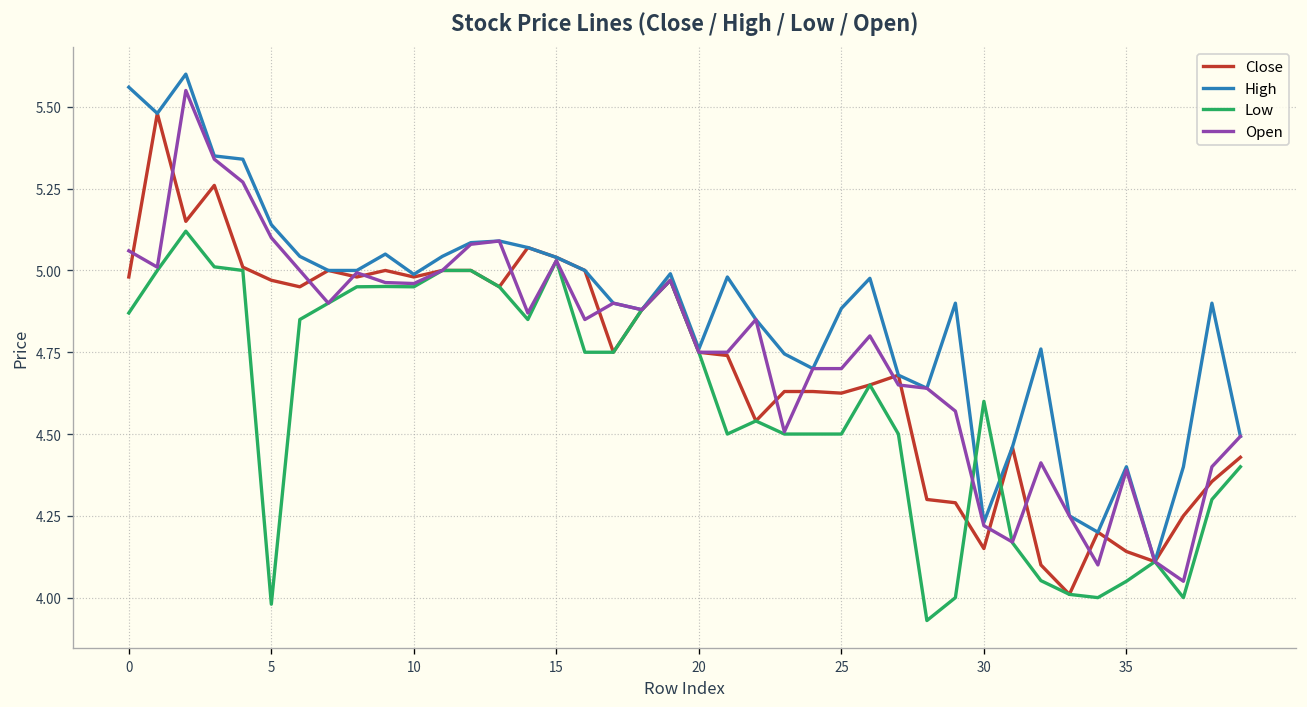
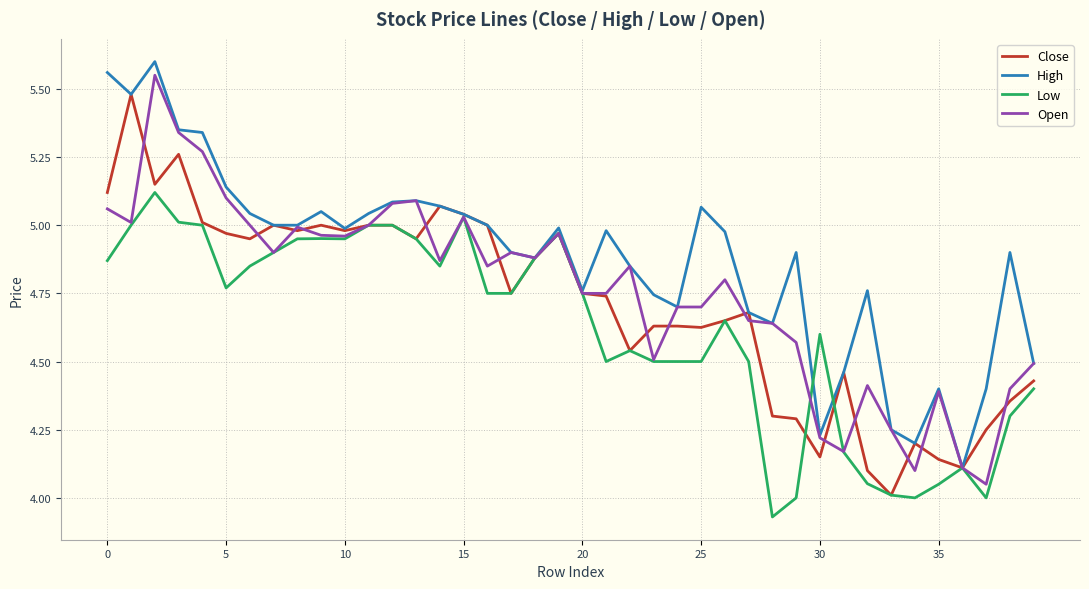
  {
    "Close": {
-     "0": 4.98,
+     "0": 5.12,
      "5": 4.97,
      "25": 4.63,
      "30": 4.15,
      "35": 4.14
    },
    "High": {
      "0": 5.56,
      "5": 5.14,
      "20": 4.76,
-     "25": 4.88,
+     "25": 5.07,
      "30": 4.23,
      "35": 4.40
    },
    "Low": {
      "0": 4.87,
-     "5": 3.98,
+     "5": 4.77,
      "10": 4.95,
      "25": 4.50,
      "30": 4.60,
      "35": 4.05
    },
    "Open": {
      "0": 5.06,
      "5": 5.10,
      "10": 4.96,
      "25": 4.70,
      "30": 4.22,
      "35": 4.39
    }
  }
